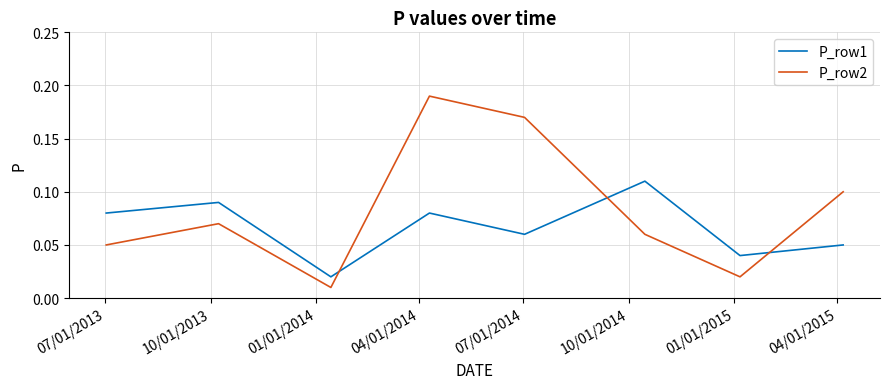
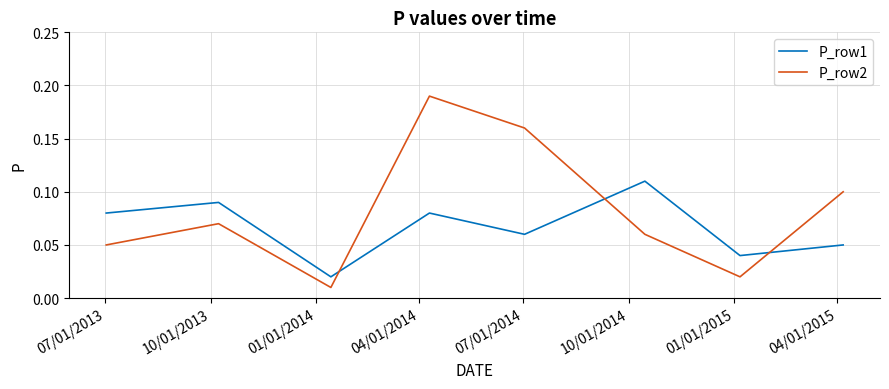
  {
    "P_row1": {
      "07/01/2013": 0.08,
      "07/01/2014": 0.06
    },
    "P_row2": {
      "07/01/2013": 0.05,
-     "07/01/2014": 0.17
+     "07/01/2014": 0.16
    }
  }
